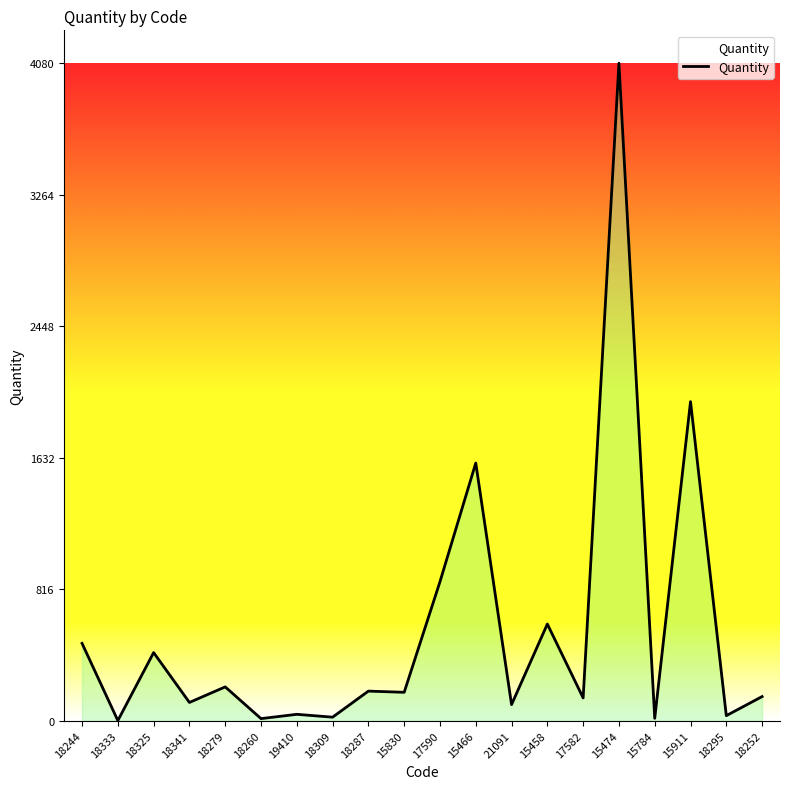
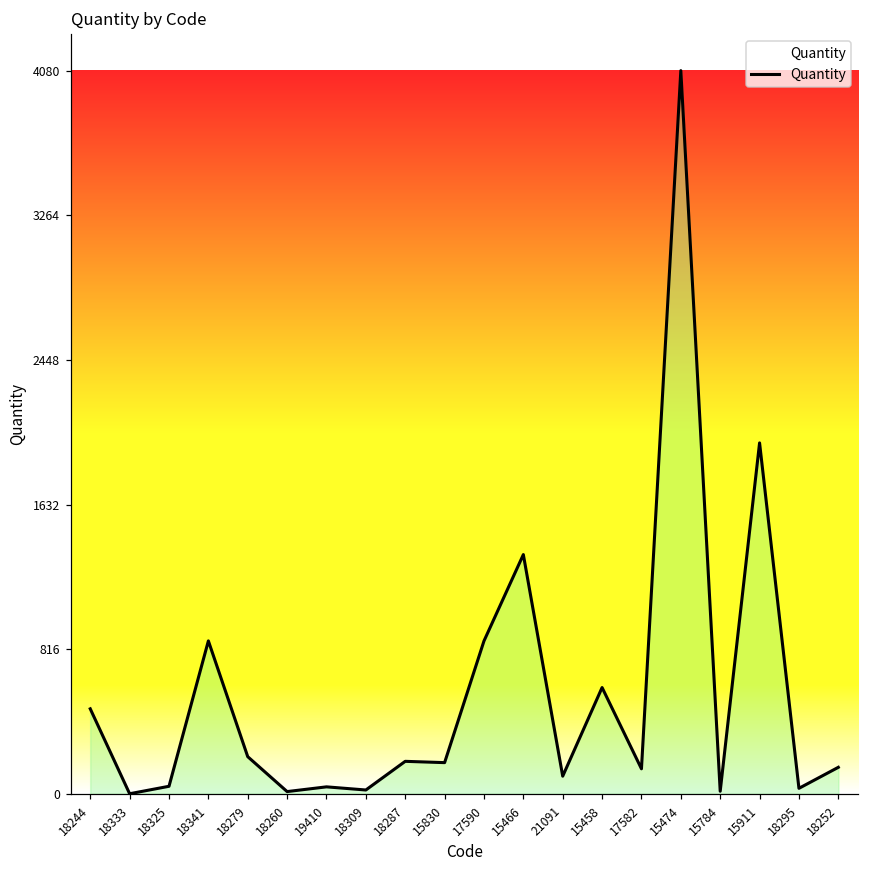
  {
    "18244": 480,
    "18333": 0,
-   "18325": 420,
-   "18341": 110,
+   "18325": 40,
+   "18341": 860,
    "18279": 210,
    "18260": 10,
    "19410": 40,
    "18309": 20,
    "18287": 180,
    "15830": 180,
    "17590": 860,
-   "15466": 1600,
+   "15466": 1350,
    "21091": 100,
    "15458": 600,
    "17582": 140,
    "15474": 4080,
    "15784": 20,
    "15911": 1980,
    "18295": 30,
    "18252": 150
  }
